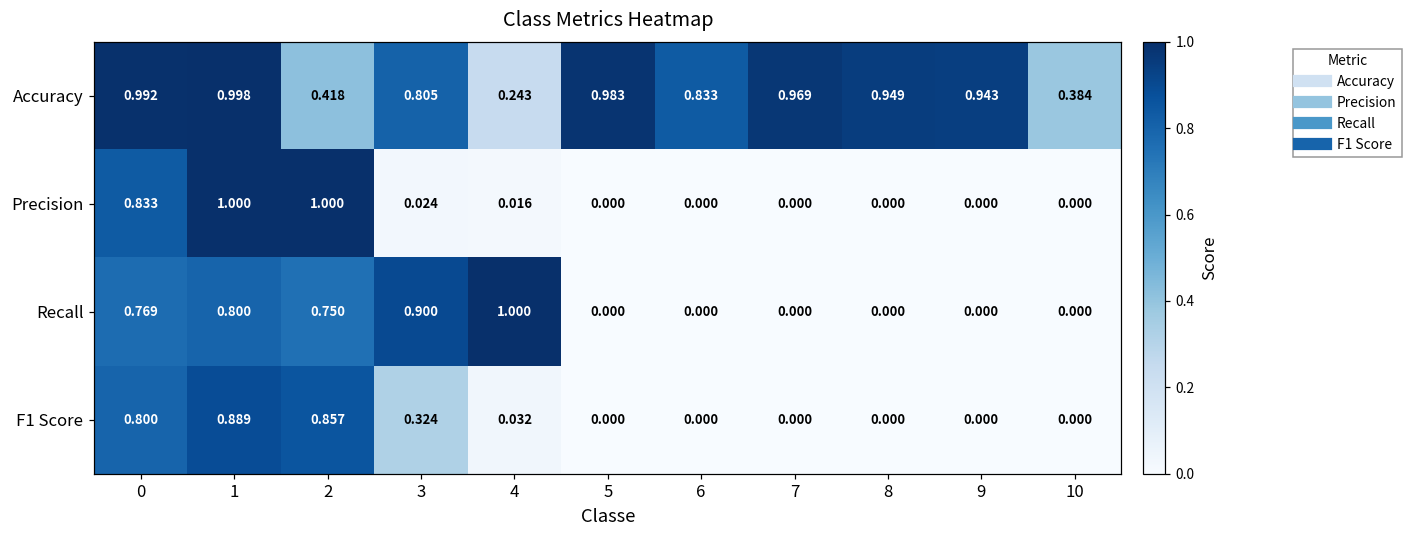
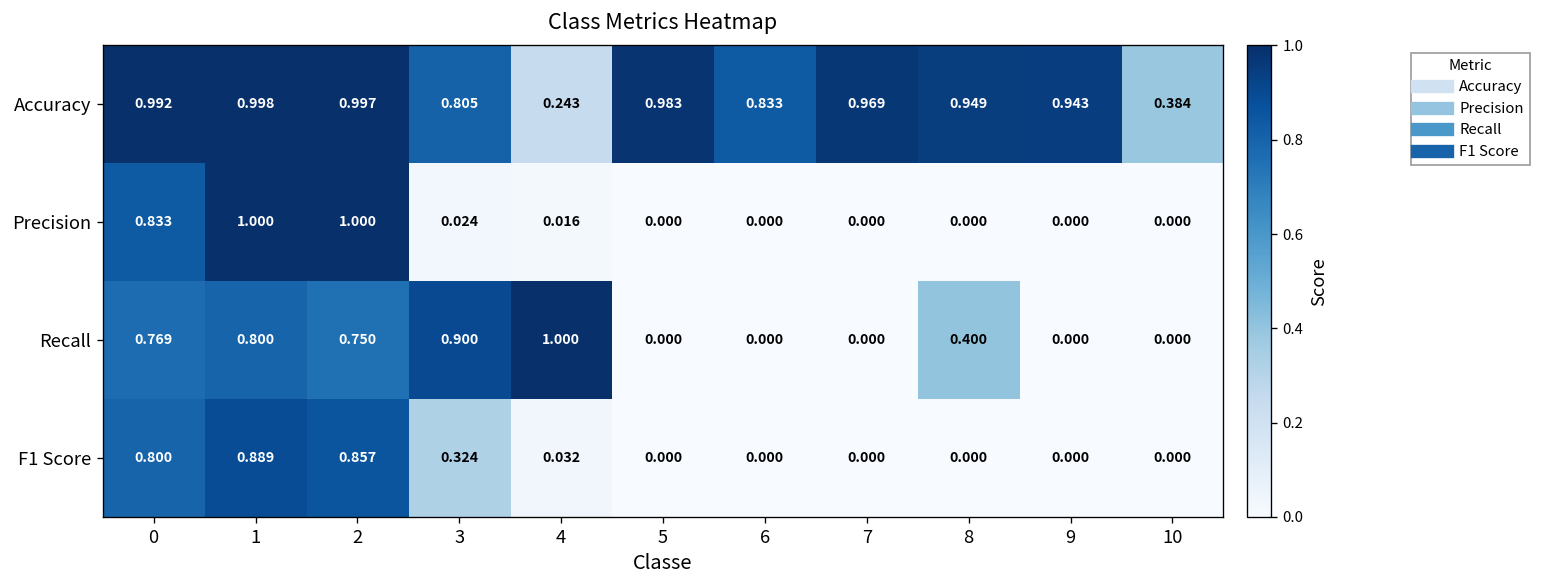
  {
    "Accuracy": {
      "0": 0.992,
      "1": 0.998,
-     "2": 0.418,
+     "2": 0.997,
      "3": 0.805,
      "4": 0.243,
      "5": 0.983,
      "6": 0.833,
      "7": 0.969,
      "8": 0.949,
      "9": 0.943,
      "10": 0.384
    },
    "Precision": {
      "0": 0.833,
      "1": 1.000,
      "2": 1.000,
      "3": 0.024,
      "4": 0.016,
      "5": 0.000,
      "6": 0.000,
      "7": 0.000,
      "8": 0.000,
      "9": 0.000,
      "10": 0.000
    },
    "Recall": {
      "0": 0.769,
      "1": 0.800,
      "2": 0.750,
      "3": 0.900,
      "4": 1.000,
      "5": 0.000,
      "6": 0.000,
      "7": 0.000,
-     "8": 0.000,
+     "8": 0.400,
      "9": 0.000,
      "10": 0.000
    },
    "F1 Score": {
      "0": 0.800,
      "1": 0.889,
      "2": 0.857,
      "3": 0.324,
      "4": 0.032,
      "5": 0.000,
      "6": 0.000,
      "7": 0.000,
      "8": 0.000,
      "9": 0.000,
      "10": 0.000
    }
  }
